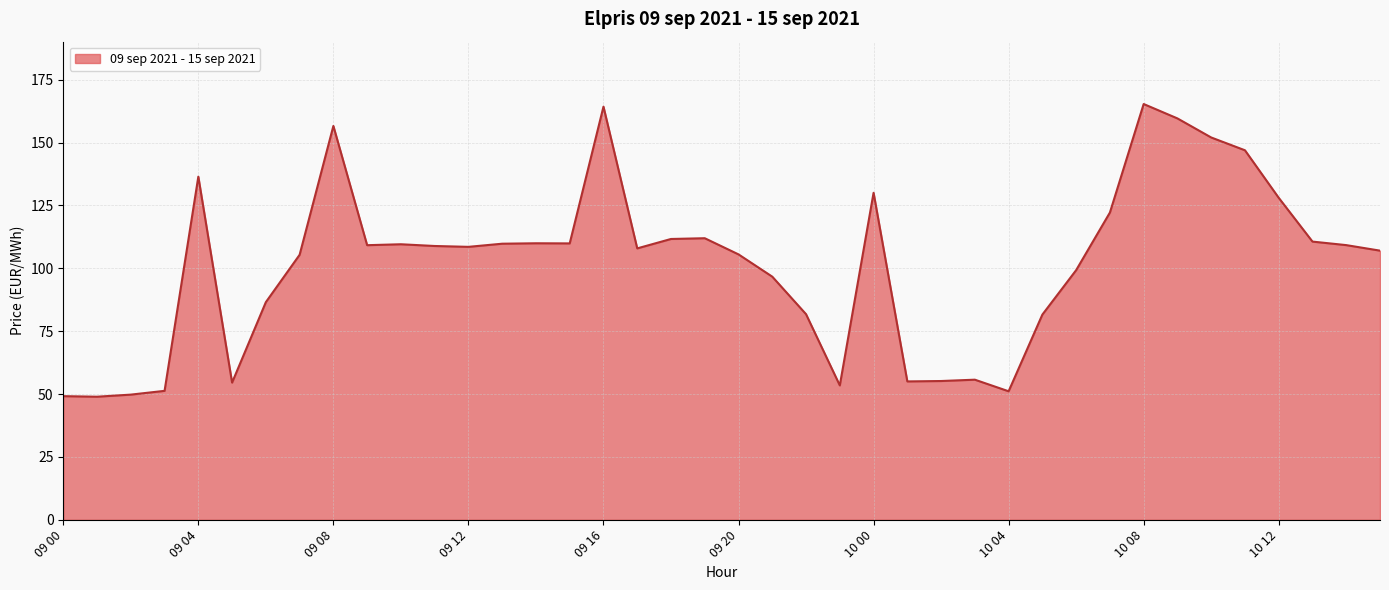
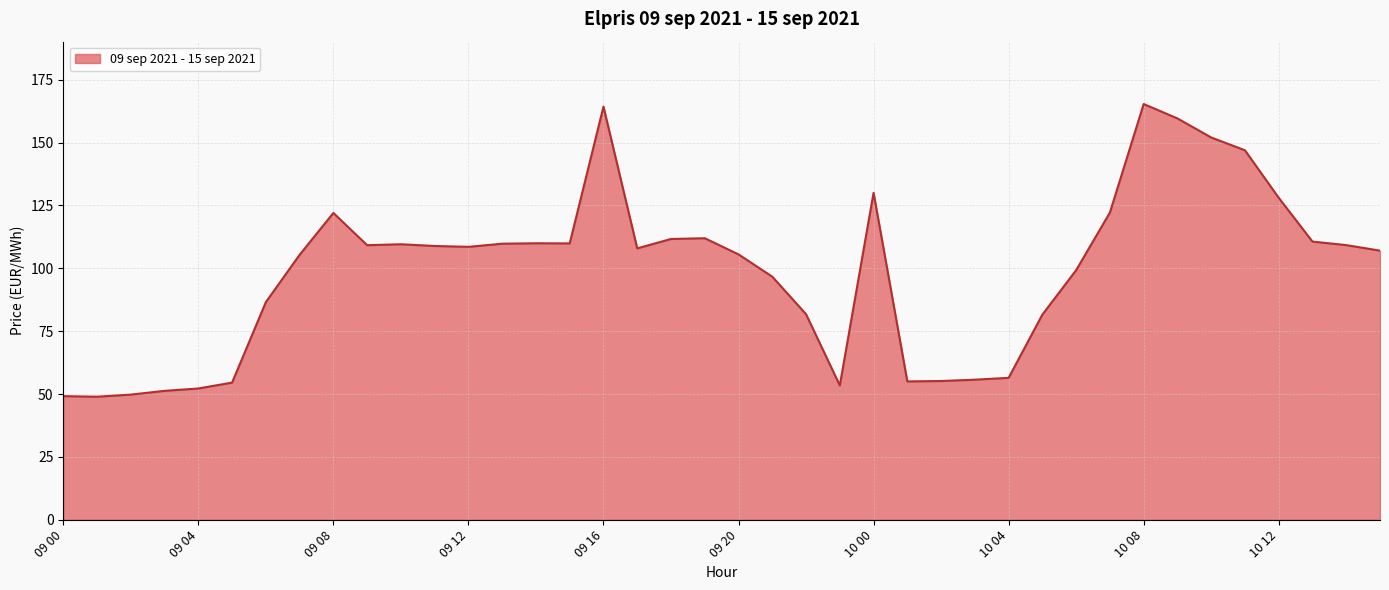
  {
    "09 00": 49,
-   "09 04": 136,
-   "09 08": 157,
+   "09 04": 52,
+   "09 08": 122,
    "09 12": 109,
    "09 16": 164,
    "09 20": 106,
    "10 00": 130,
-   "10 04": 51,
+   "10 04": 56,
    "10 08": 165,
    "10 12": 128
  }
